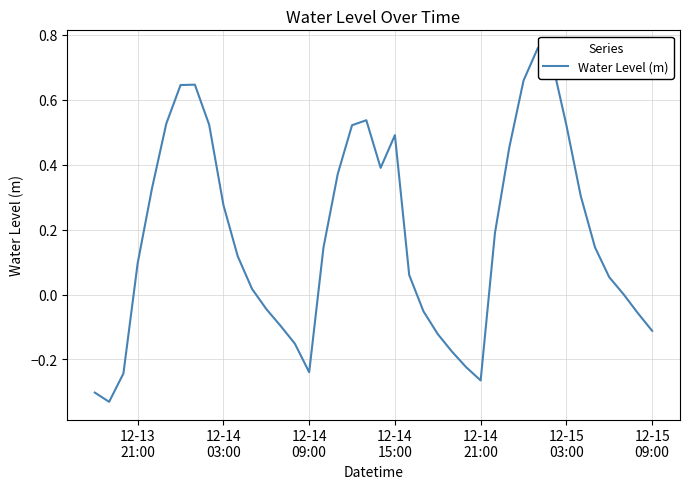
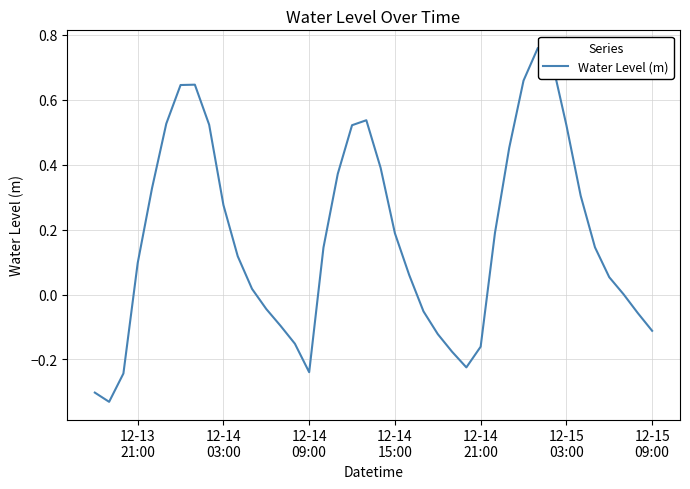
  {
    "12-13 21:00": 0.10,
    "12-14 03:00": 0.28,
    "12-14 09:00": -0.24,
-   "12-14 15:00": 0.49,
-   "12-14 21:00": -0.26,
+   "12-14 15:00": 0.19,
+   "12-14 21:00": -0.16,
    "12-15 03:00": 0.52,
    "12-15 09:00": -0.11
  }
